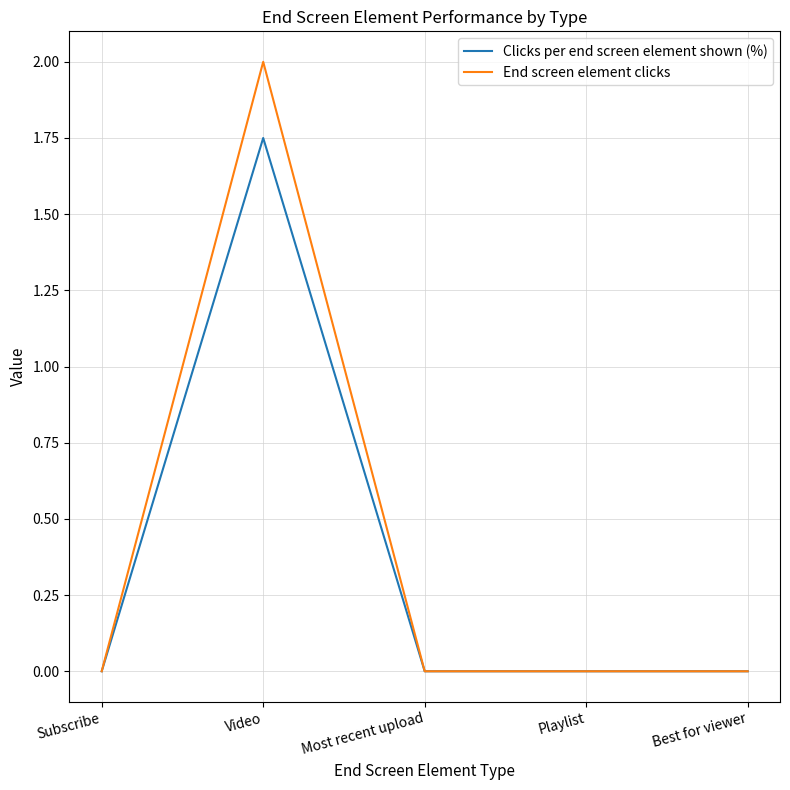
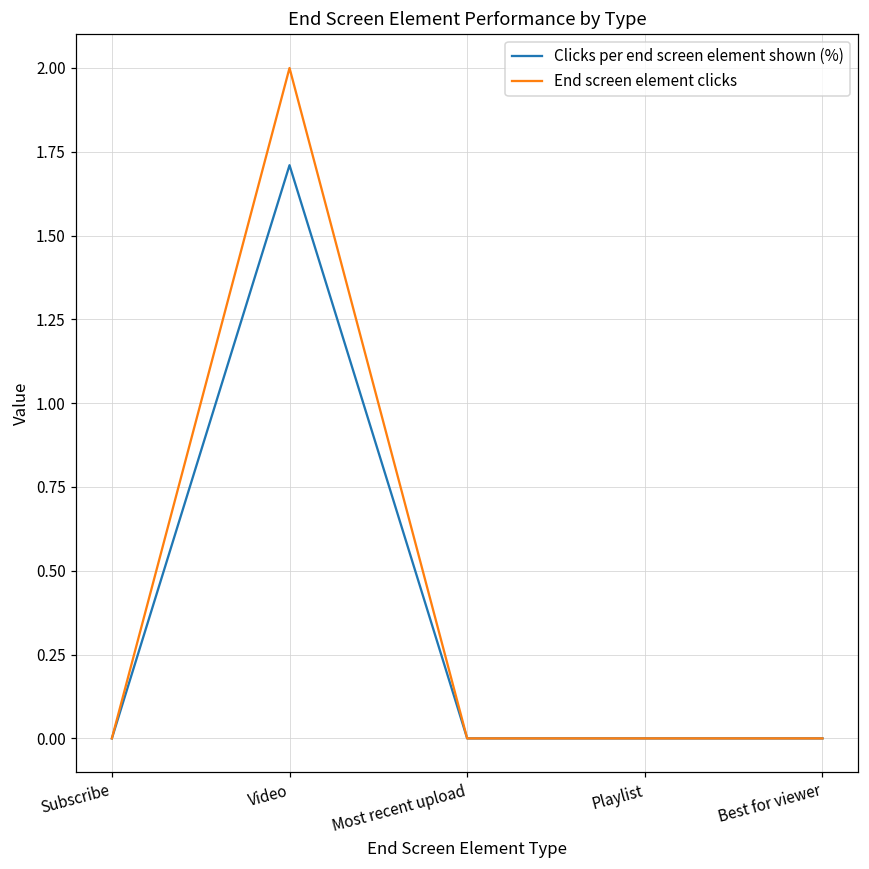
  {
    "Clicks per end screen element shown (%)": {
-     "Video": 1.75
+     "Video": 1.71
    },
    "End screen element clicks": {
      "Video": 2.00
    }
  }
